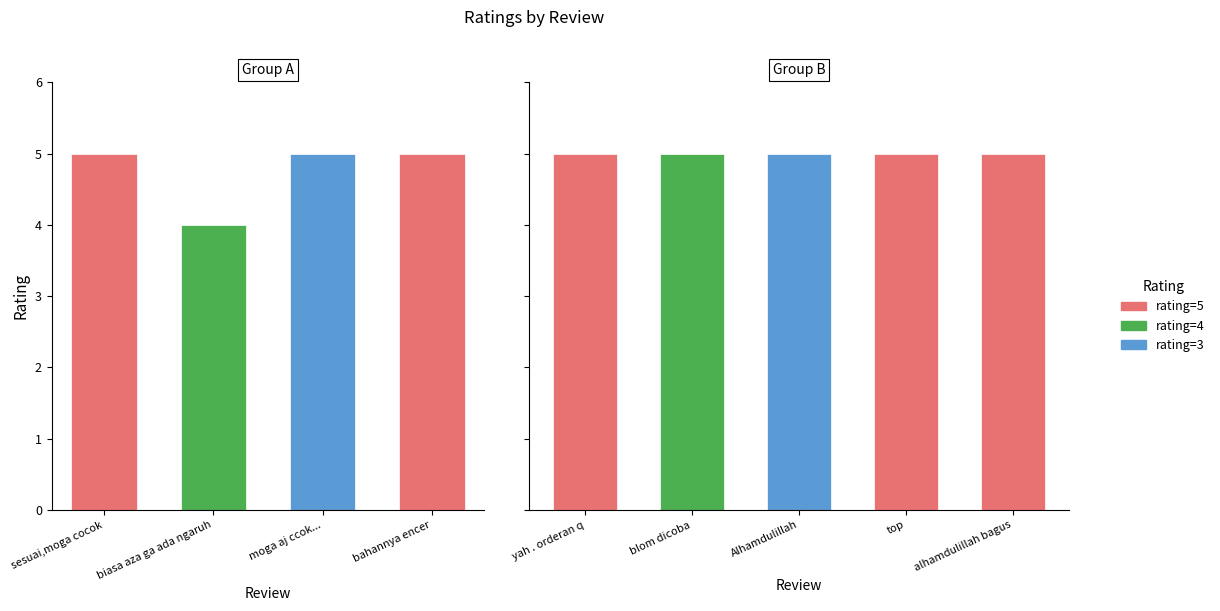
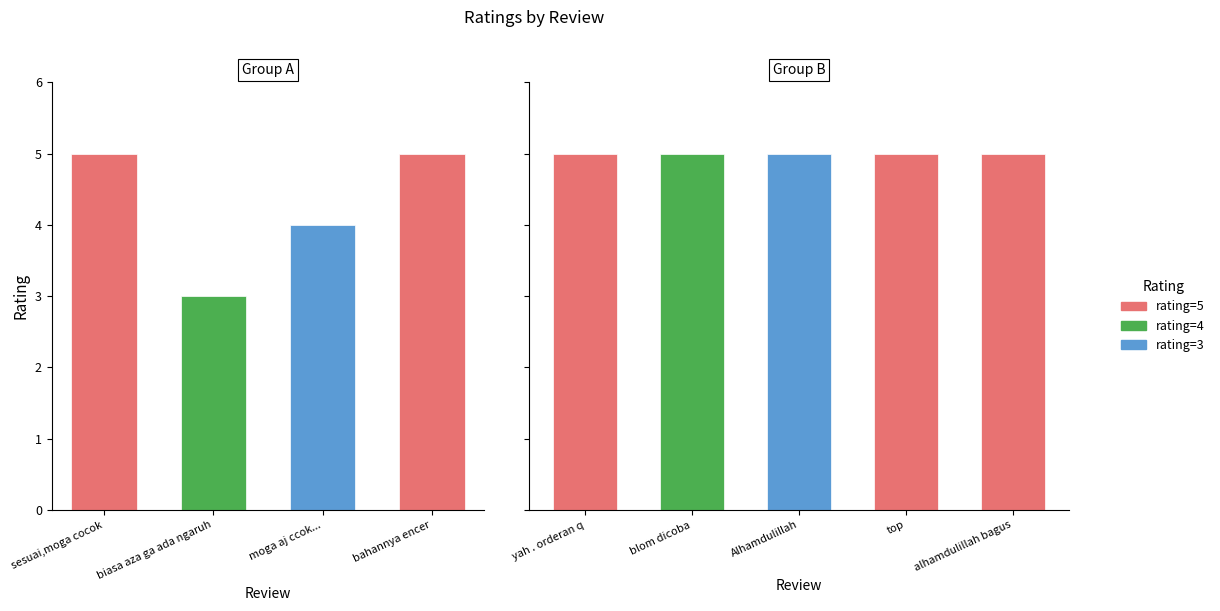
  {
    "Group A": {
      "sesuai,moga cocok": 5,
-     "biasa aza ga ada ngaruh": 4,
-     "moga aj ccok...": 5,
+     "biasa aza ga ada ngaruh": 3,
+     "moga aj ccok...": 4,
      "bahannya encer": 5
    }
  }
